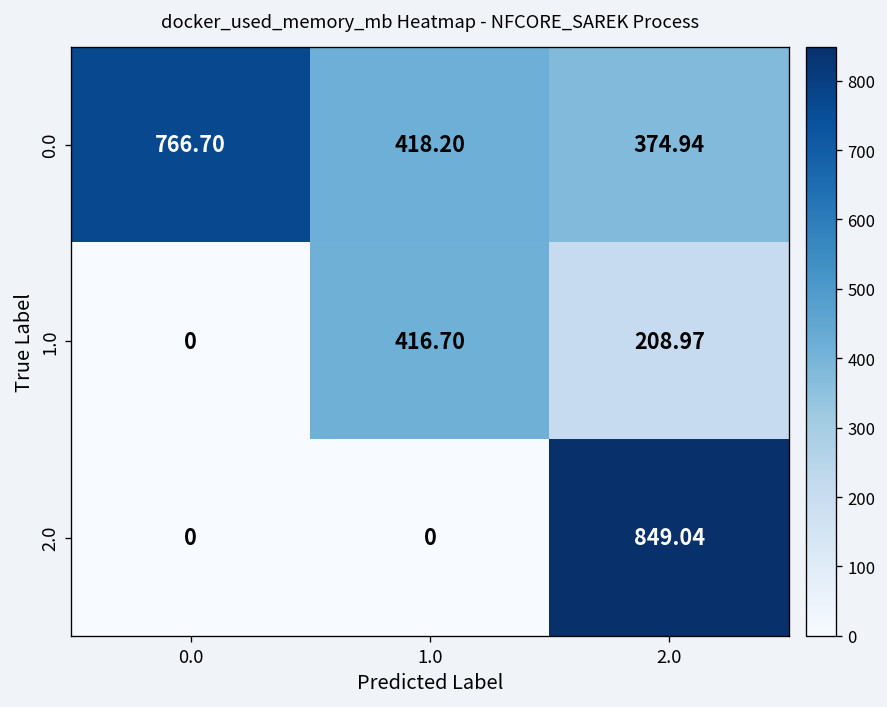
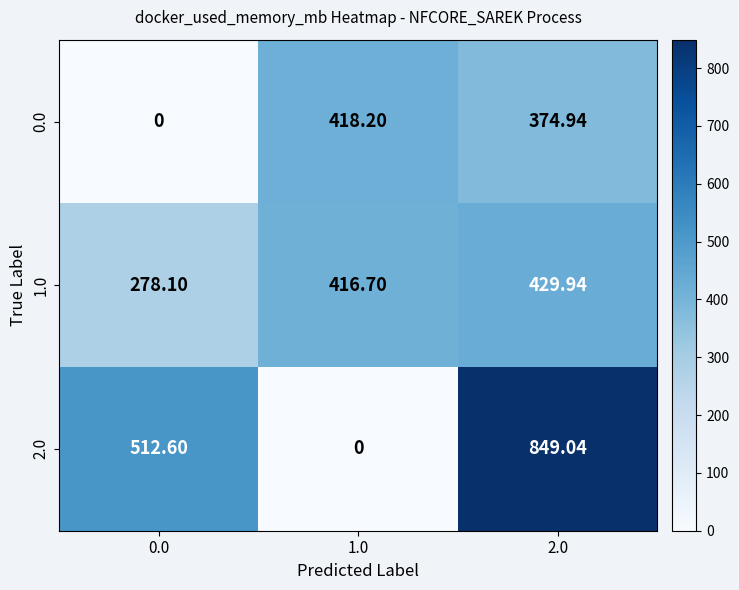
  {
    "0.0": {
-     "0.0": 766.70,
+     "0.0": 0,
      "1.0": 418.20,
      "2.0": 374.94
    },
    "1.0": {
-     "0.0": 0,
+     "0.0": 278.10,
      "1.0": 416.70,
-     "2.0": 208.97
+     "2.0": 429.94
    },
    "2.0": {
-     "0.0": 0,
+     "0.0": 512.60,
      "1.0": 0,
      "2.0": 849.04
    }
  }
